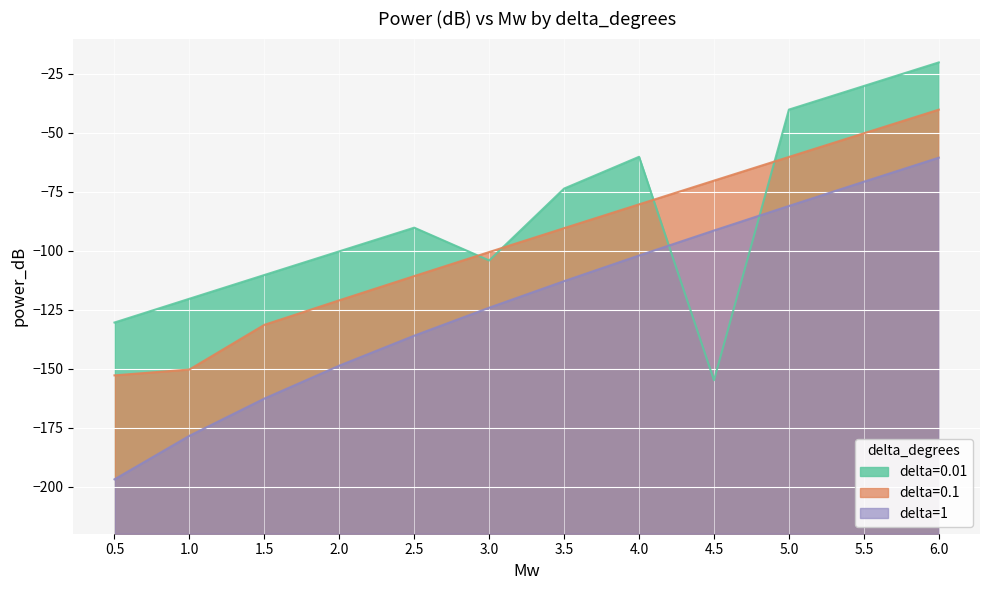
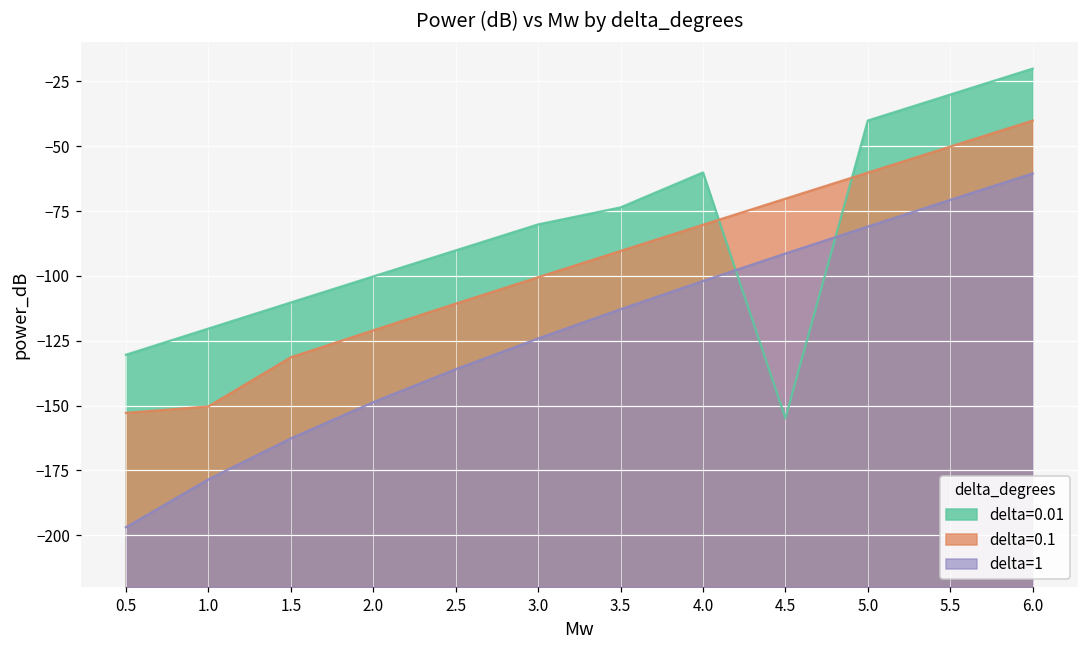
  {
    "delta=0.01": {
      "0.5": -130,
      "1.0": -120,
      "1.5": -110,
      "2.0": -100,
      "2.5": -90,
-     "3.0": -104,
+     "3.0": -80,
      "3.5": -74,
      "4.0": -60,
      "4.5": -155,
      "5.0": -40,
      "5.5": -30,
      "6.0": -20
    },
    "delta=0.1": {
      "0.5": -153,
      "1.0": -150,
      "1.5": -131,
      "2.0": -121,
      "2.5": -111,
      "3.0": -101,
      "3.5": -90,
      "4.0": -80,
      "4.5": -70,
      "5.0": -60,
      "5.5": -50,
      "6.0": -40
    },
    "delta=1": {
      "0.5": -197,
      "1.0": -178,
      "1.5": -163,
      "2.0": -149,
      "2.5": -136,
      "3.0": -124,
      "3.5": -113,
      "4.0": -102,
      "4.5": -91,
      "5.0": -81,
      "5.5": -71,
      "6.0": -61
    }
  }
